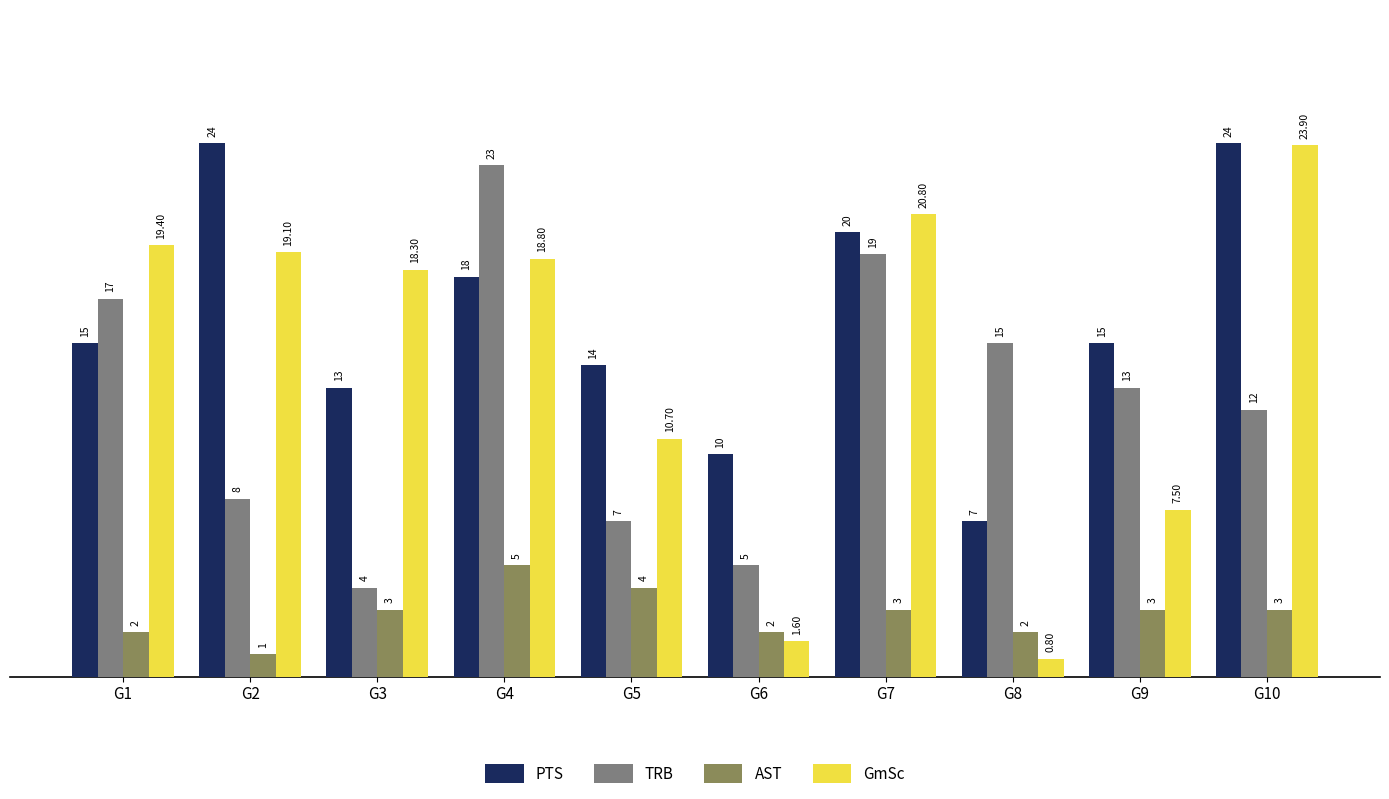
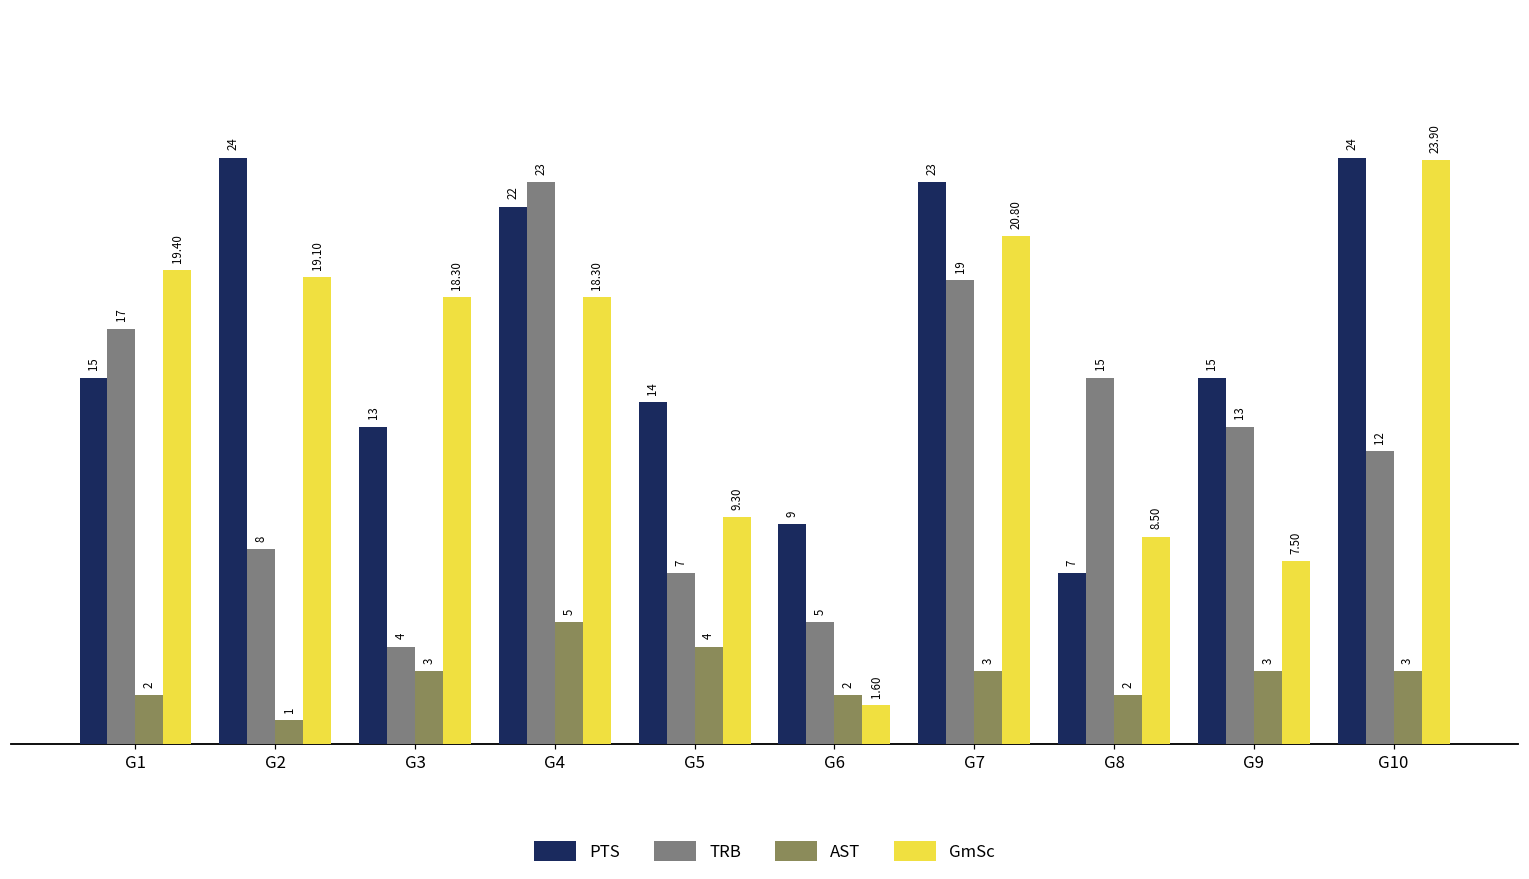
  {
    "PTS": {
      "G1": 15,
      "G2": 24,
      "G3": 13,
-     "G4": 18,
+     "G4": 22,
      "G5": 14,
-     "G6": 10,
-     "G7": 20,
+     "G6": 9,
+     "G7": 23,
      "G8": 7,
      "G9": 15,
      "G10": 24
    },
    "GmSc": {
      "G1": 19.40,
      "G2": 19.10,
      "G3": 18.30,
-     "G4": 18.80,
-     "G5": 10.70,
+     "G4": 18.30,
+     "G5": 9.30,
      "G6": 1.60,
      "G7": 20.80,
-     "G8": 0.80,
+     "G8": 8.50,
      "G9": 7.50,
      "G10": 23.90
    }
  }
